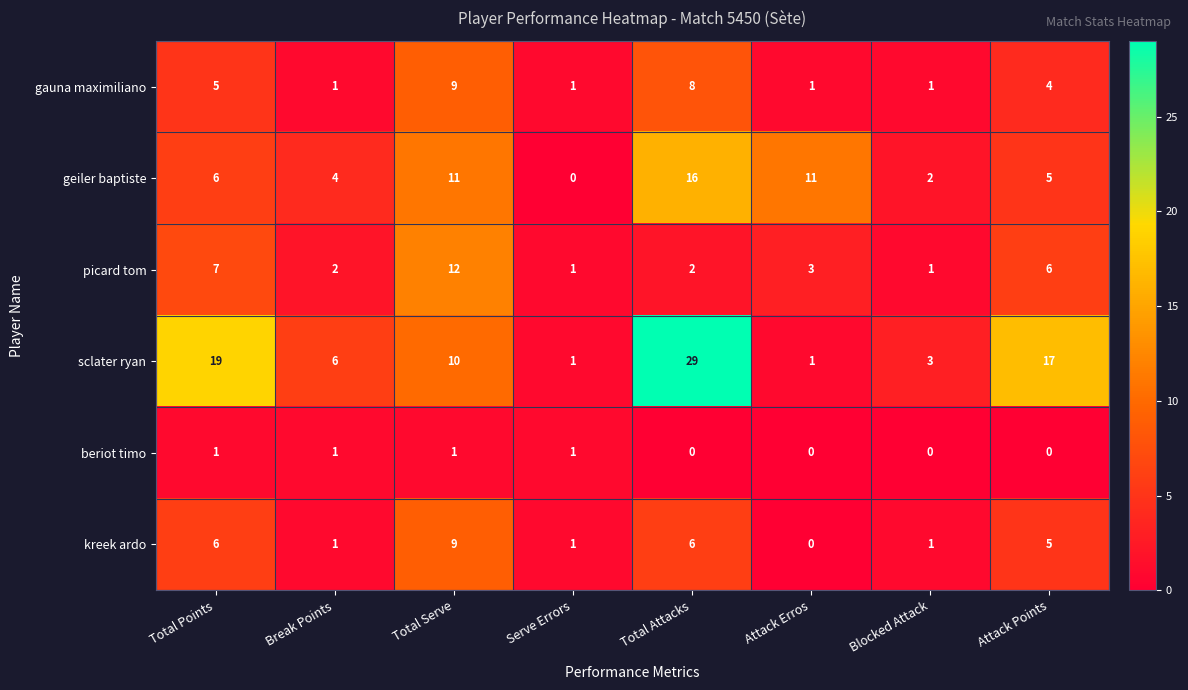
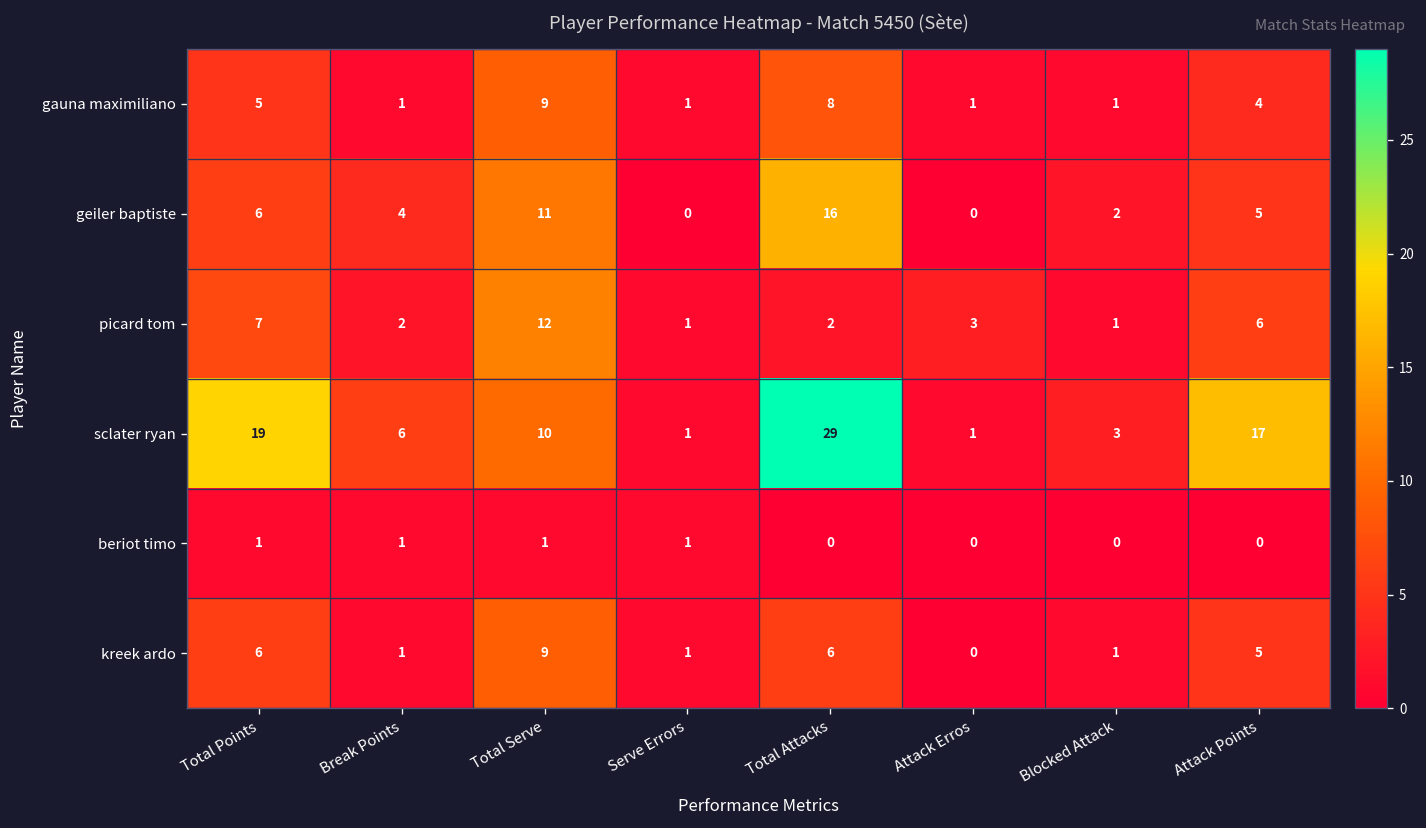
  {
    "gauna maximiliano": {
      "Total Points": 5,
      "Break Points": 1,
      "Total Serve": 9,
      "Serve Errors": 1,
      "Total Attacks": 8,
      "Attack Erros": 1,
      "Blocked Attack": 1,
      "Attack Points": 4
    },
    "geiler baptiste": {
      "Total Points": 6,
      "Break Points": 4,
      "Total Serve": 11,
      "Serve Errors": 0,
      "Total Attacks": 16,
-     "Attack Erros": 11,
+     "Attack Erros": 0,
      "Blocked Attack": 2,
      "Attack Points": 5
    },
    "picard tom": {
      "Total Points": 7,
      "Break Points": 2,
      "Total Serve": 12,
      "Serve Errors": 1,
      "Total Attacks": 2,
      "Attack Erros": 3,
      "Blocked Attack": 1,
      "Attack Points": 6
    },
    "sclater ryan": {
      "Total Points": 19,
      "Break Points": 6,
      "Total Serve": 10,
      "Serve Errors": 1,
      "Total Attacks": 29,
      "Attack Erros": 1,
      "Blocked Attack": 3,
      "Attack Points": 17
    },
    "beriot timo": {
      "Total Points": 1,
      "Break Points": 1,
      "Total Serve": 1,
      "Serve Errors": 1,
      "Total Attacks": 0,
      "Attack Erros": 0,
      "Blocked Attack": 0,
      "Attack Points": 0
    },
    "kreek ardo": {
      "Total Points": 6,
      "Break Points": 1,
      "Total Serve": 9,
      "Serve Errors": 1,
      "Total Attacks": 6,
      "Attack Erros": 0,
      "Blocked Attack": 1,
      "Attack Points": 5
    }
  }
